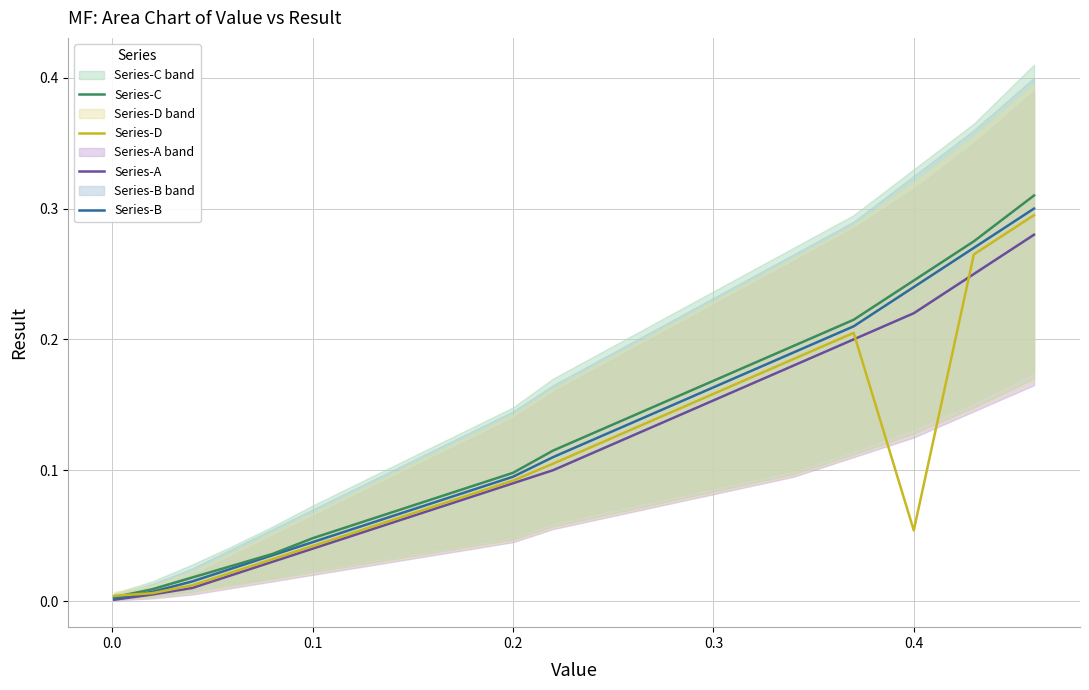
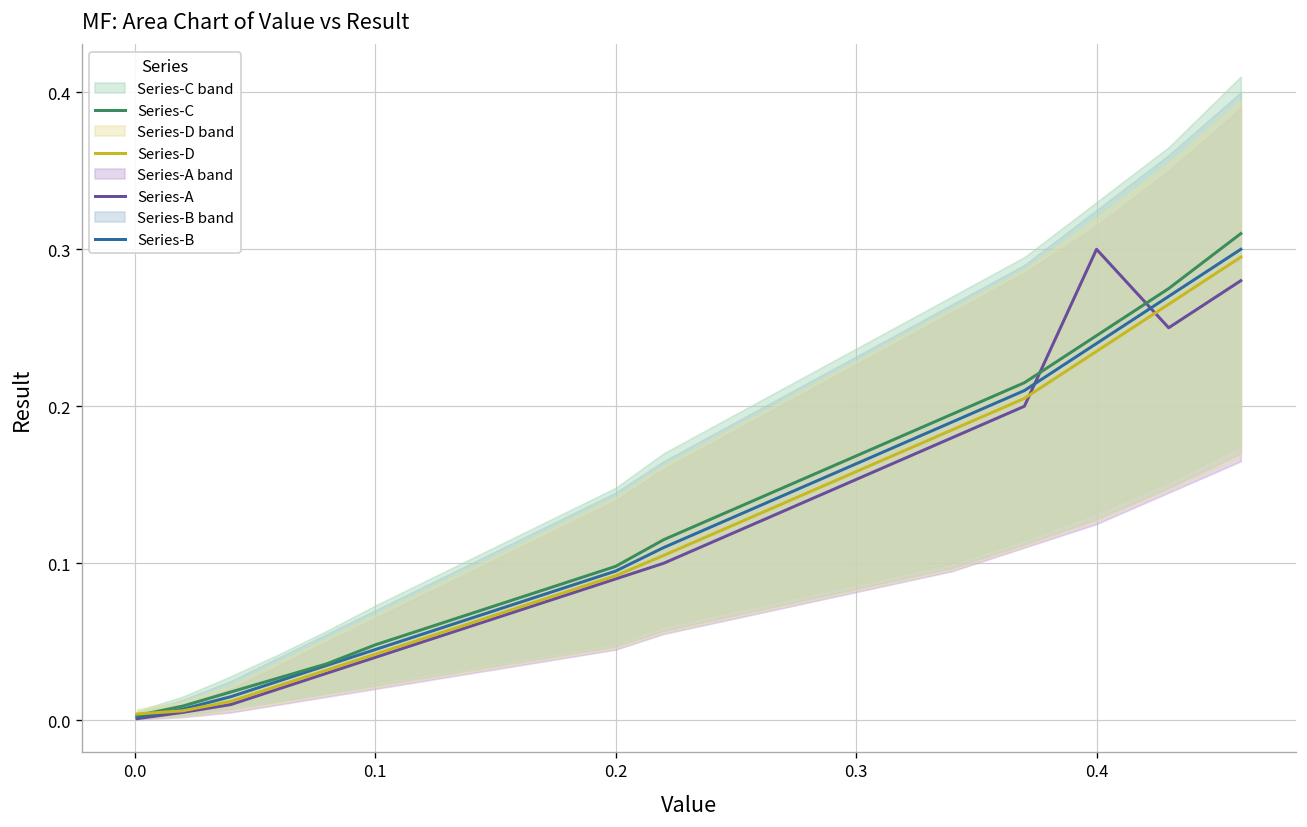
  {
    "Series-A": {
      "0.1": 0.04,
      "0.2": 0.09,
-     "0.4": 0.22
+     "0.4": 0.30
    },
    "Series-B": {
      "0.1": 0.045,
      "0.2": 0.095,
      "0.4": 0.240
    },
    "Series-C": {
      "0.1": 0.048,
      "0.2": 0.098,
      "0.4": 0.245
    },
    "Series-D": {
      "0.1": 0.042,
      "0.2": 0.092,
-     "0.4": 0.054
+     "0.4": 0.235
    }
  }
